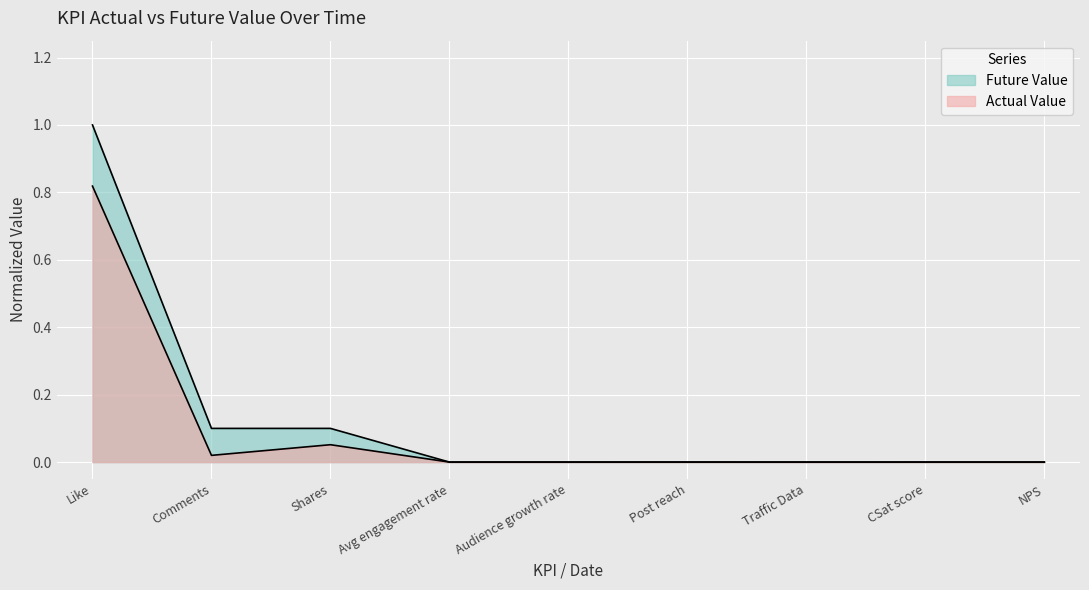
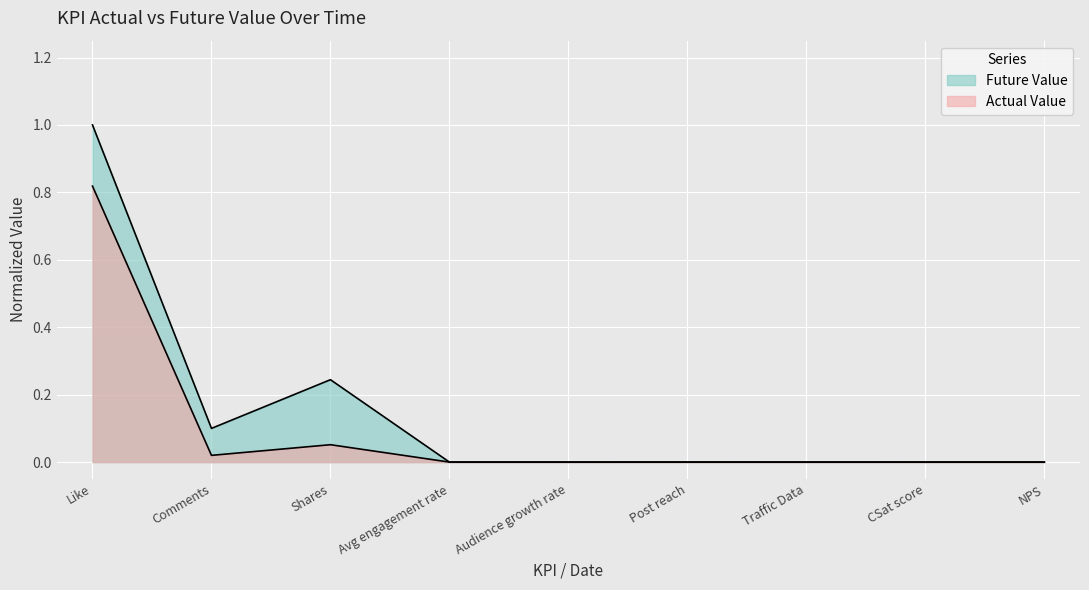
  {
    "Future Value": {
      "Like": 1.00,
      "Comments": 0.10,
-     "Shares": 0.10
+     "Shares": 0.24
    },
    "Actual Value": {
      "Like": 0.82,
      "Comments": 0.02,
      "Shares": 0.05
    }
  }
